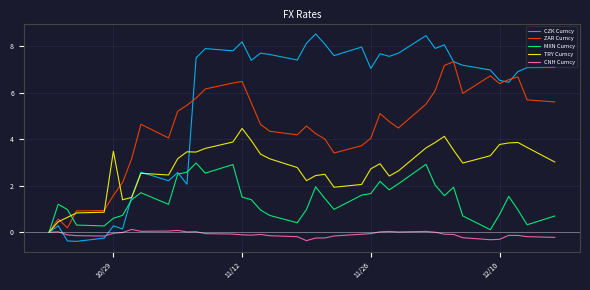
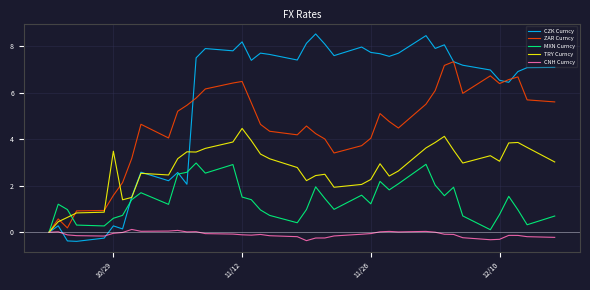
  {
    "CZK Curncy": {
      "10/29": 0.3,
      "11/12": 8.2,
-     "11/26": 7.0,
+     "11/26": 7.7,
      "12/10": 6.5
    },
    "ZAR Curncy": {
      "10/29": 1.6,
      "11/12": 6.5,
      "11/26": 4.0,
      "12/10": 6.4
    },
    "MXN Curncy": {
      "10/29": 0.6,
      "11/12": 1.5,
-     "11/26": 1.7,
+     "11/26": 1.2,
      "12/10": 0.8
    },
    "TRY Curncy": {
      "10/29": 3.5,
      "11/12": 4.5,
-     "11/26": 2.7,
-     "12/10": 3.8
+     "11/26": 2.3,
+     "12/10": 3.1
    },
    "CNH Curncy": {
      "10/29": 0.0,
      "11/12": -0.1,
      "11/26": -0.1,
      "12/10": -0.3
    }
  }
